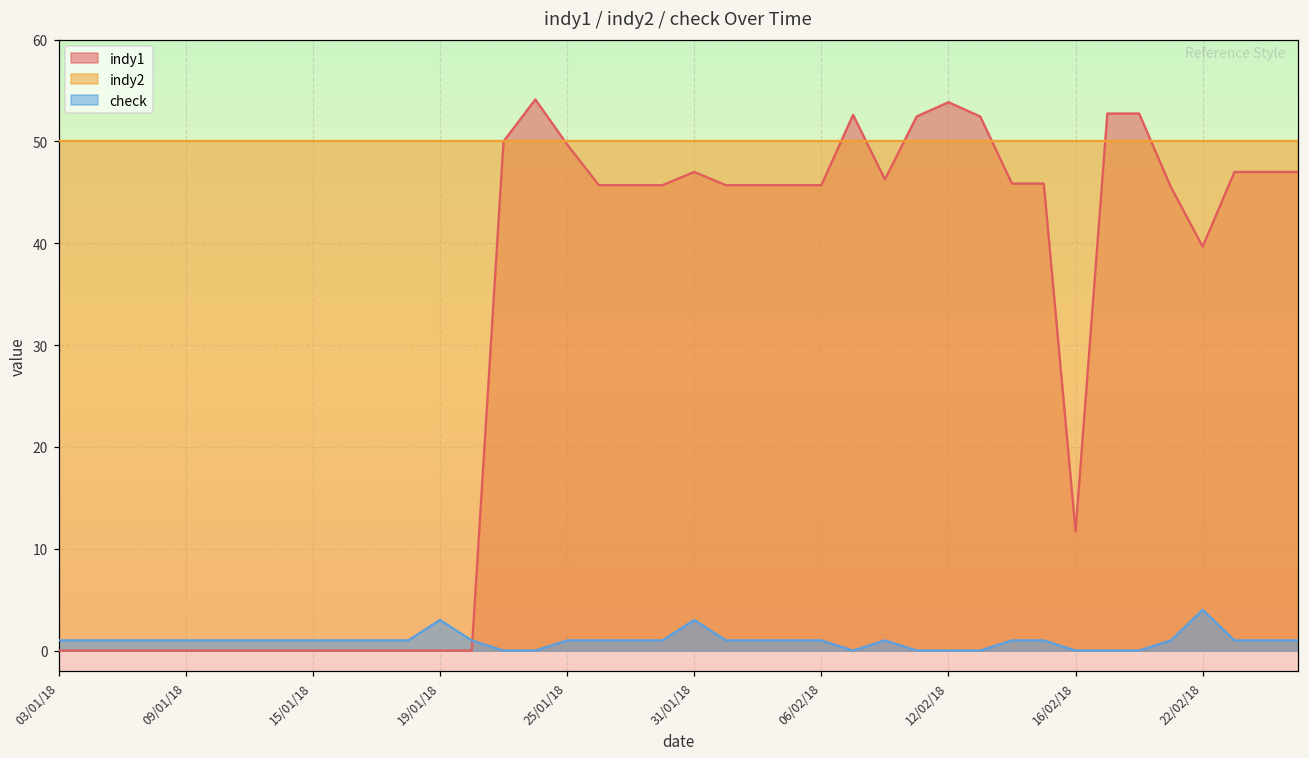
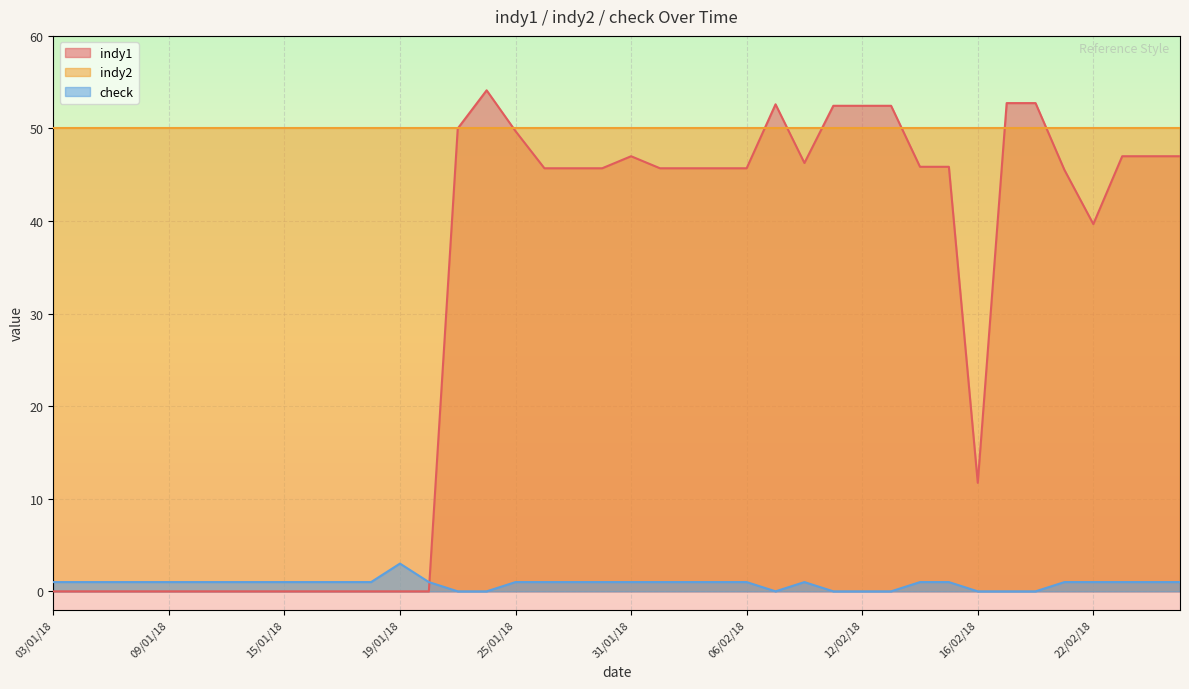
  {
    "indy1": {
      "03/01/18": 0,
      "09/01/18": 0,
      "15/01/18": 0,
      "19/01/18": 0,
      "25/01/18": 50,
      "31/01/18": 47,
      "06/02/18": 46,
-     "12/02/18": 54,
+     "12/02/18": 52,
      "16/02/18": 12,
      "22/02/18": 40
    },
    "indy2": {
      "03/01/18": 50,
      "09/01/18": 50,
      "15/01/18": 50,
      "19/01/18": 50,
      "25/01/18": 50,
      "31/01/18": 50,
      "06/02/18": 50,
      "12/02/18": 50,
      "16/02/18": 50,
      "22/02/18": 50
    },
    "check": {
      "03/01/18": 1,
      "09/01/18": 1,
      "15/01/18": 1,
      "19/01/18": 3,
      "25/01/18": 1,
-     "31/01/18": 3,
+     "31/01/18": 1,
      "06/02/18": 1,
      "12/02/18": 0,
      "16/02/18": 0,
-     "22/02/18": 4
+     "22/02/18": 1
    }
  }
